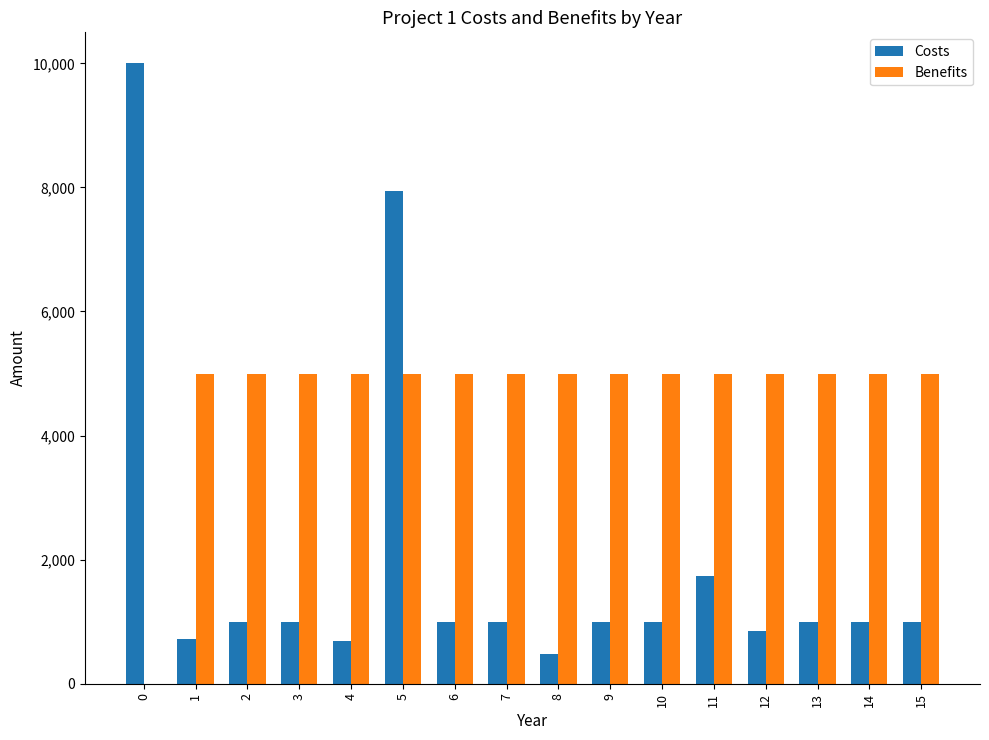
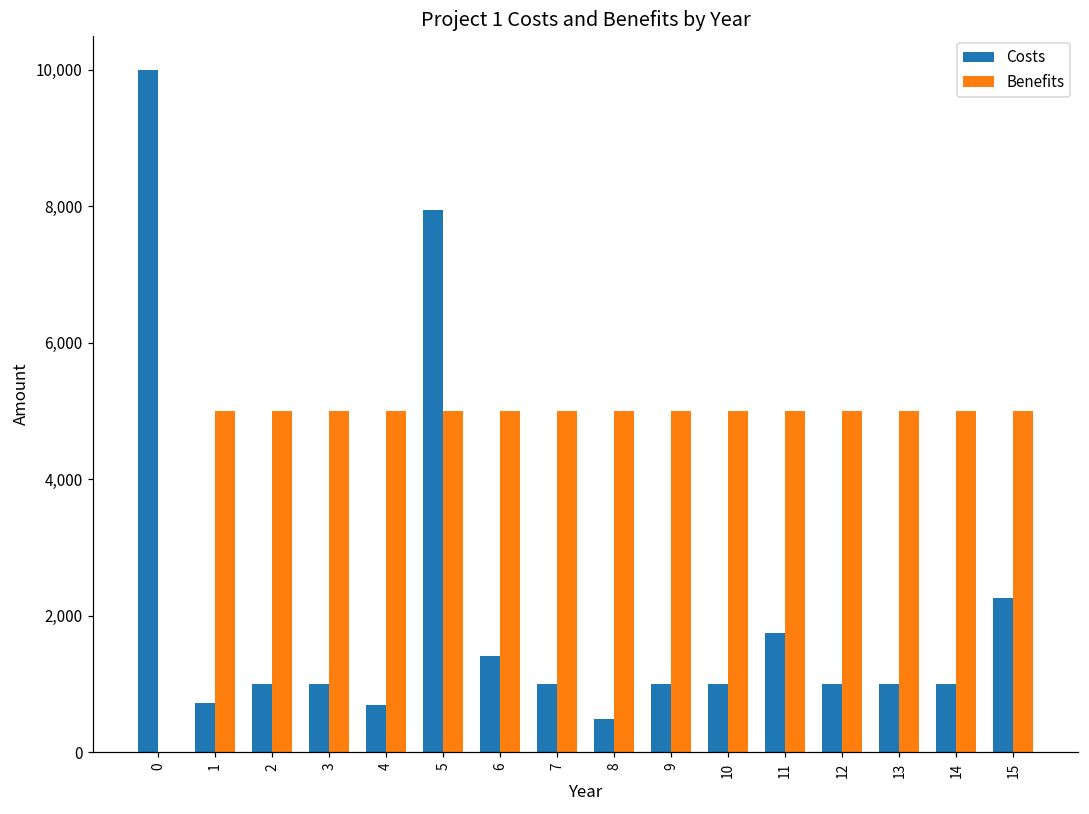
  {
    "Costs": {
      "0": "10,000",
      "1": "700",
      "2": "1,000",
      "3": "1,000",
      "4": "700",
      "5": "7,900",
-     "6": "1,000",
+     "6": "1,400",
      "7": "1,000",
      "8": "500",
      "9": "1,000",
      "10": "1,000",
      "11": "1,700",
-     "12": "800",
+     "12": "1,000",
      "13": "1,000",
      "14": "1,000",
-     "15": "1,000"
+     "15": "2,300"
    },
    "Benefits": {
      "0": "0",
      "1": "5,000",
      "2": "5,000",
      "3": "5,000",
      "4": "5,000",
      "5": "5,000",
      "6": "5,000",
      "7": "5,000",
      "8": "5,000",
      "9": "5,000",
      "10": "5,000",
      "11": "5,000",
      "12": "5,000",
      "13": "5,000",
      "14": "5,000",
      "15": "5,000"
    }
  }
